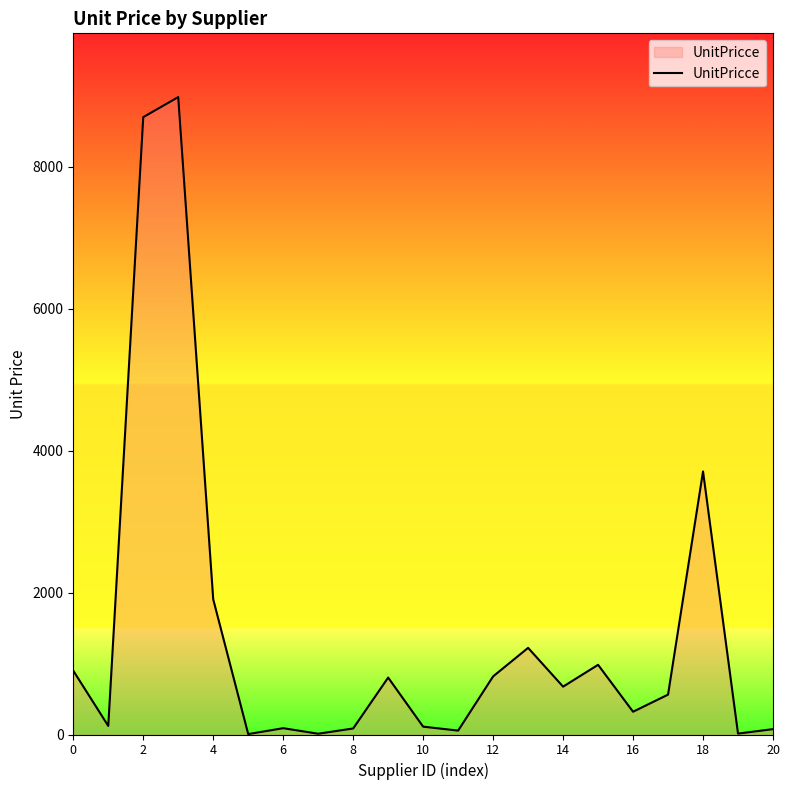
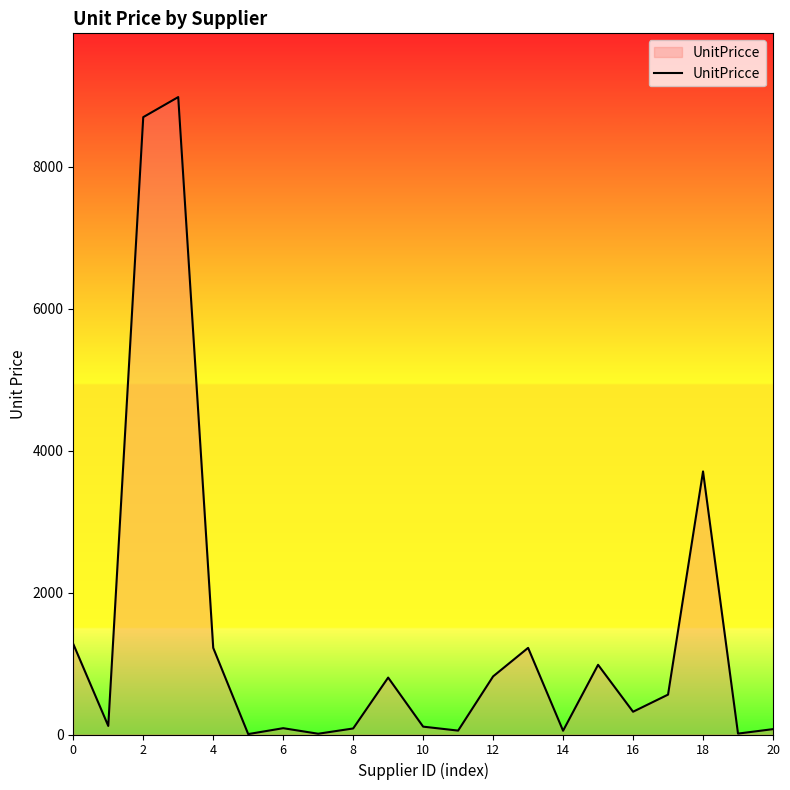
  {
-   "0": 900,
+   "0": 1300,
    "2": 8700,
-   "4": 1900,
+   "4": 1200,
    "6": 100,
    "8": 100,
    "10": 100,
    "12": 800,
-   "14": 700,
+   "14": 100,
    "16": 300,
    "18": 3700,
    "20": 100
  }
